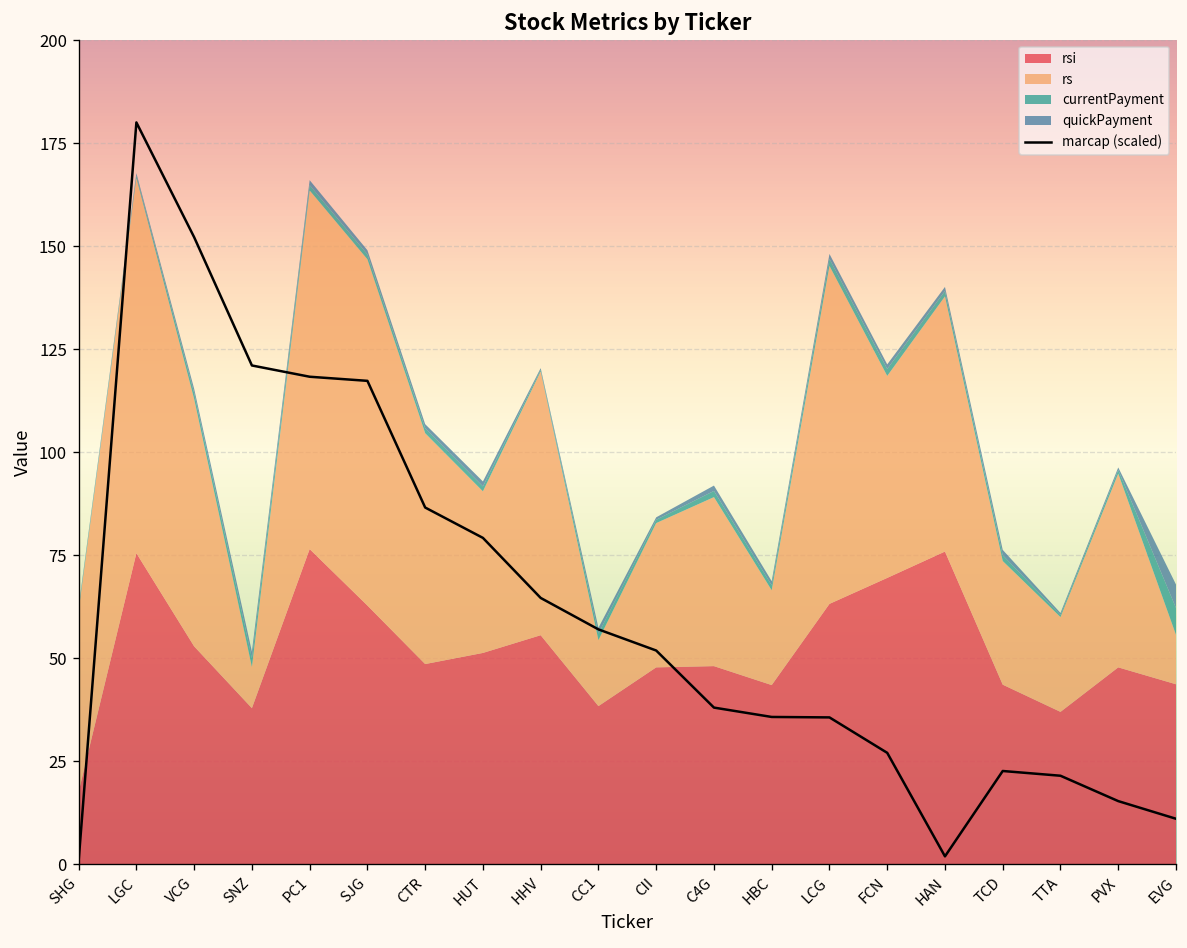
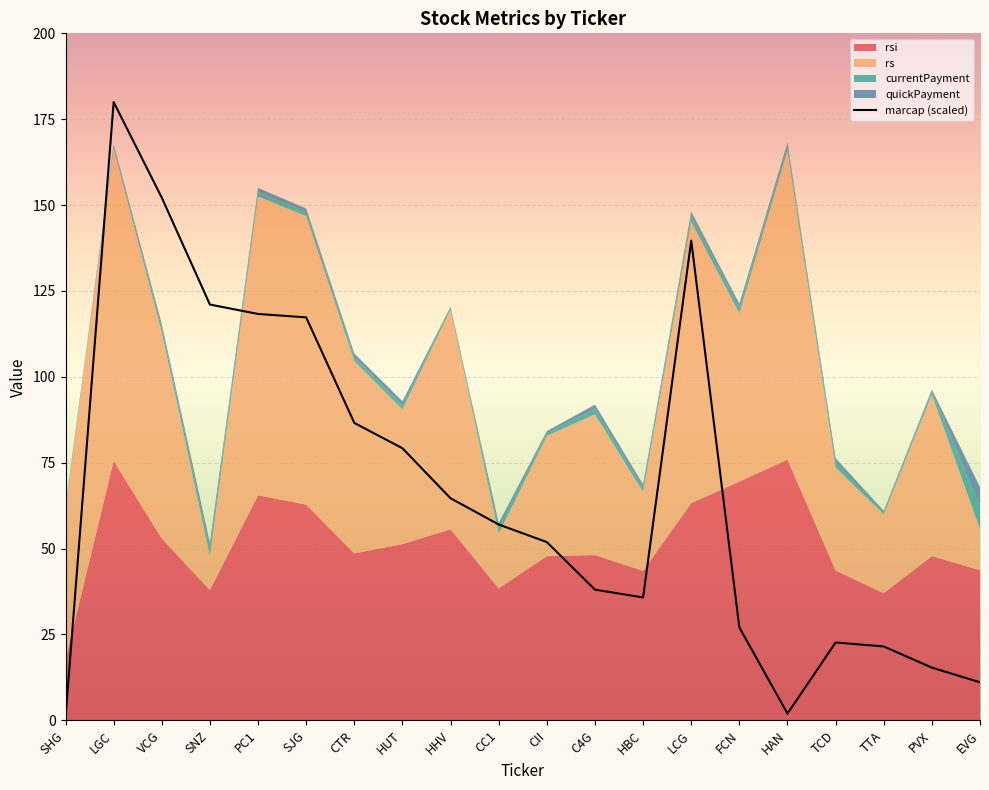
  {
    "marcap (scaled)": {
      "SHG": 1,
      "LGC": 180,
      "VCG": 152,
      "SNZ": 121,
      "PC1": 118,
      "SJG": 117,
      "CTR": 87,
      "HUT": 79,
      "HHV": 65,
      "CII": 52,
      "C4G": 38,
      "HBC": 36,
-     "LCG": 36,
+     "LCG": 140,
      "FCN": 27,
      "HAN": 2,
      "TCD": 23,
      "TTA": 22,
      "PVX": 15,
      "EVG": 11
    },
    "rsi": {
      "SHG": 18,
      "LGC": 76,
      "VCG": 53,
      "SNZ": 38,
-     "PC1": 77,
+     "PC1": 66,
      "SJG": 63,
      "CTR": 49,
      "HUT": 51,
      "HHV": 56,
      "CC1": 38,
      "CII": 48,
      "C4G": 48,
      "HBC": 44,
      "LCG": 63,
      "FCN": 70,
      "HAN": 76,
      "TCD": 44,
      "TTA": 37,
      "PVX": 48,
      "EVG": 44
    },
    "rs": {
      "VCG": 60,
      "SNZ": 10,
      "PC1": 87,
      "SJG": 84,
      "CTR": 56,
      "HUT": 39,
      "CC1": 16,
      "CII": 35,
      "C4G": 41,
      "HBC": 23,
      "LCG": 82,
      "FCN": 49,
-     "HAN": 62,
+     "HAN": 90,
      "TCD": 30,
      "PVX": 47,
      "EVG": 12
    }
  }
